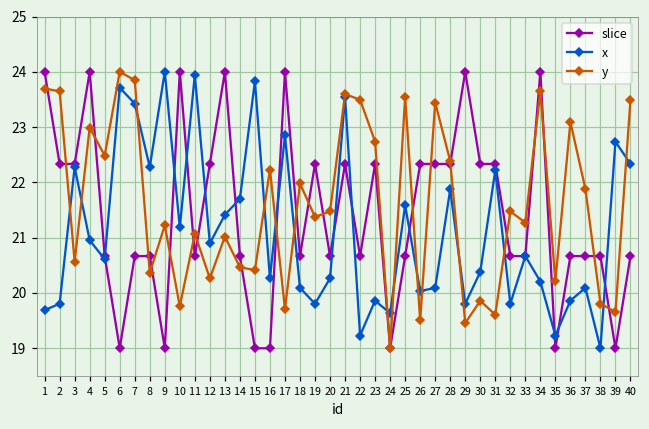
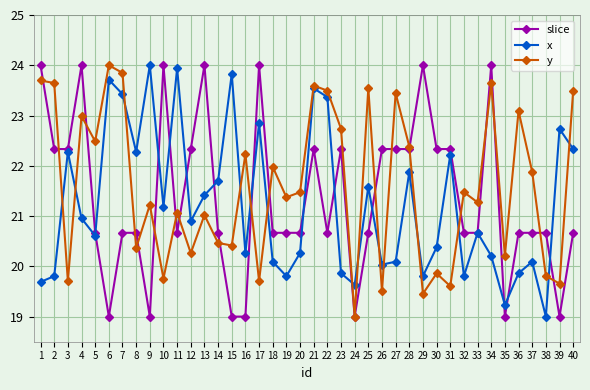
  {
    "slice": {
      "1": 24.0,
      "2": 22.3,
      "3": 22.3,
      "4": 24.0,
      "5": 20.7,
      "6": 19.0,
      "7": 20.7,
      "8": 20.7,
      "9": 19.0,
      "10": 24.0,
      "11": 20.7,
      "12": 22.3,
      "13": 24.0,
      "14": 20.7,
      "15": 19.0,
      "16": 19.0,
      "17": 24.0,
      "18": 20.7,
-     "19": 22.3,
+     "19": 20.7,
      "20": 20.7,
      "21": 22.3,
      "22": 20.7,
      "23": 22.3,
      "25": 20.7,
      "26": 22.3,
      "27": 22.3,
      "29": 24.0,
      "30": 22.3,
      "31": 22.3,
      "32": 20.7,
      "34": 24.0,
      "35": 19.0,
      "36": 20.7,
      "37": 20.7,
      "38": 20.7,
      "39": 19.0,
      "40": 20.7
    },
    "x": {
      "1": 19.7,
      "2": 19.8,
      "3": 22.3,
      "4": 21.0,
      "5": 20.6,
      "6": 23.7,
      "7": 23.4,
      "8": 22.3,
      "9": 24.0,
      "10": 21.2,
      "11": 23.9,
      "12": 20.9,
      "13": 21.4,
      "14": 21.7,
      "15": 23.8,
      "16": 20.3,
      "17": 22.9,
      "18": 20.1,
      "19": 19.8,
      "20": 20.3,
      "21": 23.5,
-     "22": 19.2,
+     "22": 23.4,
      "23": 19.9,
      "24": 19.6,
      "25": 21.6,
      "26": 20.0,
      "27": 20.1,
      "28": 21.9,
      "29": 19.8,
      "30": 20.4,
      "31": 22.2,
      "32": 19.8,
      "34": 20.2,
      "35": 19.2,
      "36": 19.9,
      "37": 20.1,
      "38": 19.0,
      "39": 22.7,
      "40": 22.3
    },
    "y": {
      "1": 23.7,
      "2": 23.6,
-     "3": 20.6,
+     "3": 19.7,
      "4": 23.0,
      "5": 22.5,
      "6": 24.0,
      "7": 23.8,
      "8": 20.4,
      "9": 21.2,
      "10": 19.8,
      "11": 21.1,
      "12": 20.3,
      "13": 21.0,
      "14": 20.5,
      "15": 20.4,
      "16": 22.2,
      "17": 19.7,
      "18": 22.0,
      "19": 21.4,
      "20": 21.5,
      "21": 23.6,
      "22": 23.5,
      "23": 22.7,
      "25": 23.5,
      "26": 19.5,
      "27": 23.4,
      "29": 19.5,
      "30": 19.9,
      "31": 19.6,
      "32": 21.5,
      "33": 21.3,
      "34": 23.6,
      "35": 20.2,
      "36": 23.1,
      "37": 21.9,
      "38": 19.8,
      "39": 19.7,
      "40": 23.5
    }
  }
